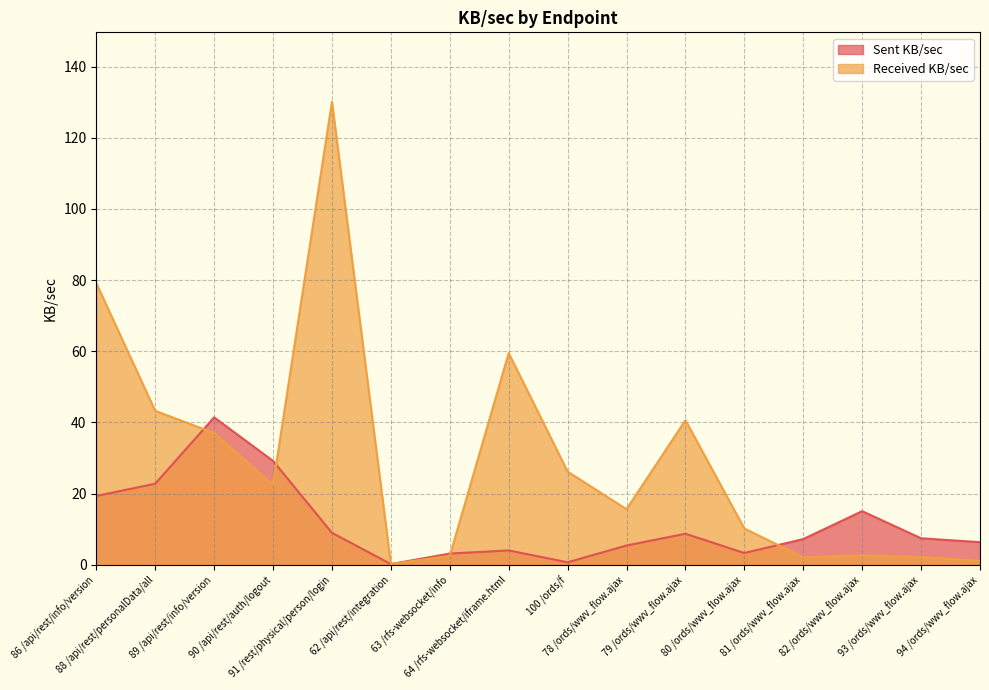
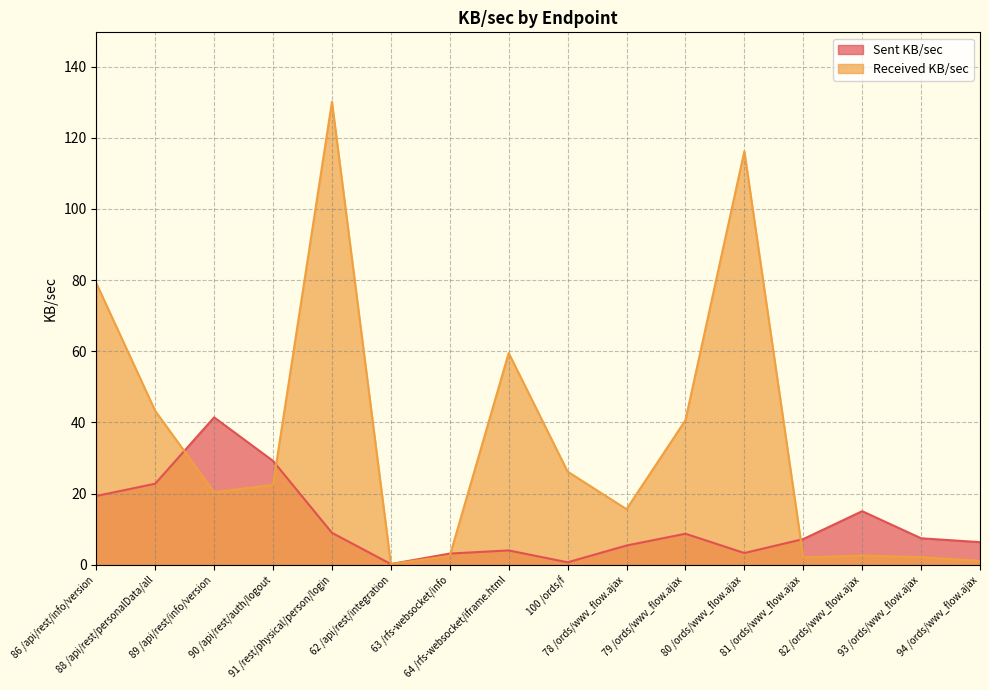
  {
    "Sent KB/sec": {
      "86 /api/rest/info/version": 19,
      "88 /api/rest/personalData/all": 23,
      "89 /api/rest/info/version": 41,
      "90 /api/rest/auth/logout": 29,
      "91 /rest/physical/person/login": 9,
      "64 /rfs-websocket/iframe.html": 4,
      "100 /ords/f": 1,
      "78 /ords/wwv_flow.ajax": 5,
      "79 /ords/wwv_flow.ajax": 9,
      "80 /ords/wwv_flow.ajax": 3,
      "81 /ords/wwv_flow.ajax": 7,
      "82 /ords/wwv_flow.ajax": 15,
      "93 /ords/wwv_flow.ajax": 7,
      "94 /ords/wwv_flow.ajax": 6
    },
    "Received KB/sec": {
      "86 /api/rest/info/version": 79,
      "88 /api/rest/personalData/all": 43,
-     "89 /api/rest/info/version": 37,
+     "89 /api/rest/info/version": 20,
      "90 /api/rest/auth/logout": 22,
      "91 /rest/physical/person/login": 130,
      "64 /rfs-websocket/iframe.html": 60,
      "100 /ords/f": 26,
      "78 /ords/wwv_flow.ajax": 16,
      "79 /ords/wwv_flow.ajax": 41,
-     "80 /ords/wwv_flow.ajax": 10,
+     "80 /ords/wwv_flow.ajax": 116,
      "81 /ords/wwv_flow.ajax": 2,
      "82 /ords/wwv_flow.ajax": 3,
      "93 /ords/wwv_flow.ajax": 2,
      "94 /ords/wwv_flow.ajax": 1
    }
  }
